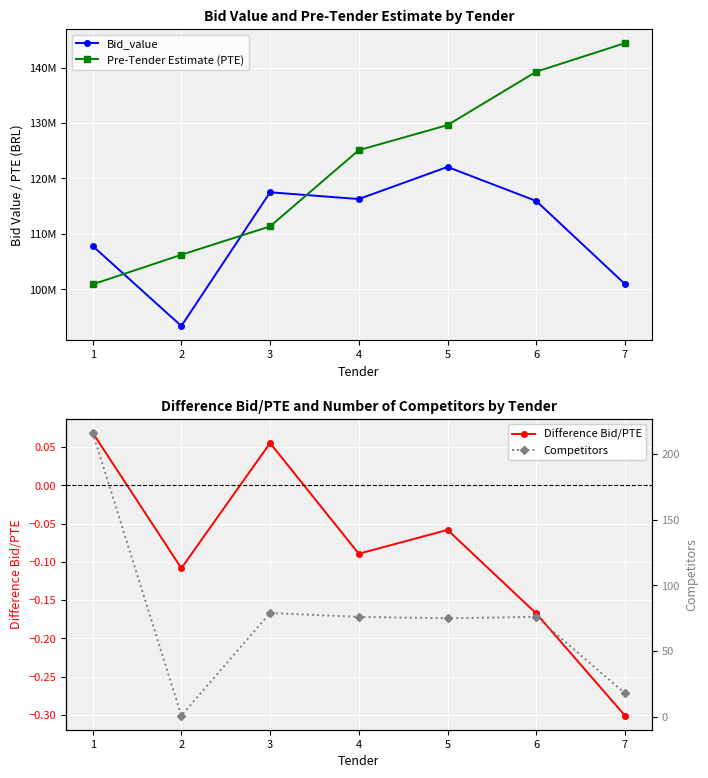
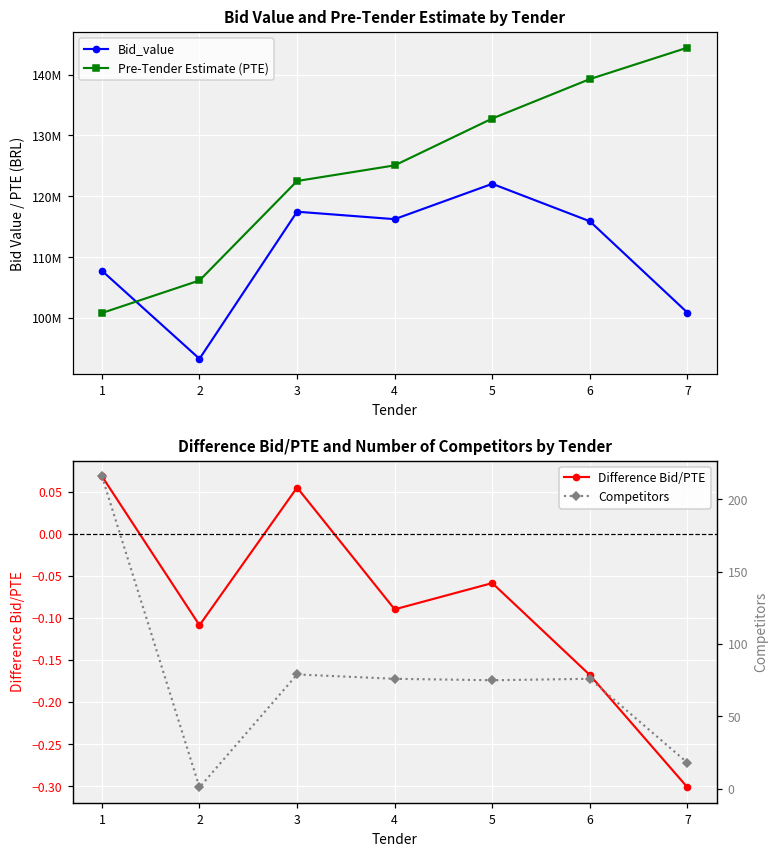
  {
    "Bid Value and Pre-Tender Estimate by Tender": {
      "Bid_value": {
        "1": 108000000,
        "2": 93000000,
        "3": 117000000,
        "4": 116000000,
        "5": 122000000,
        "6": 116000000,
        "7": 101000000
      },
      "Pre-Tender Estimate (PTE)": {
        "1": 101000000,
        "2": 106000000,
-       "3": 111000000,
+       "3": 123000000,
        "4": 125000000,
-       "5": 130000000,
+       "5": 133000000,
        "6": 139000000,
        "7": 144000000
      }
    }
  }
